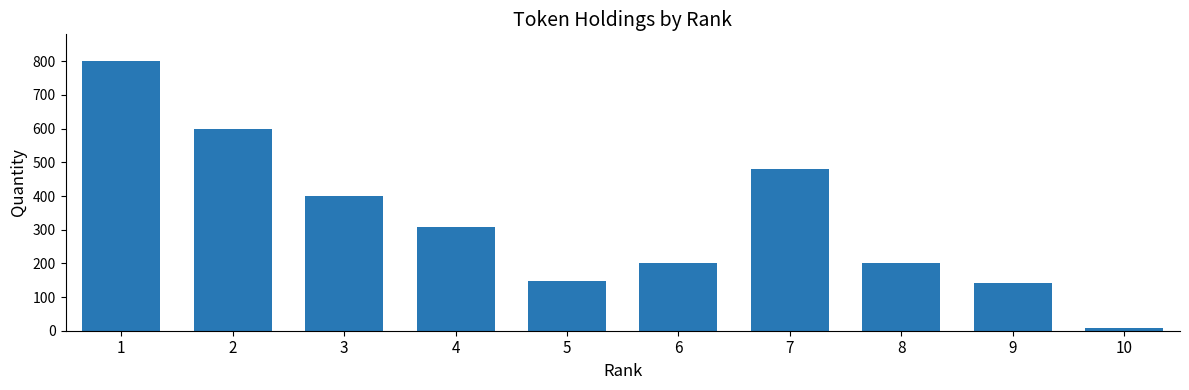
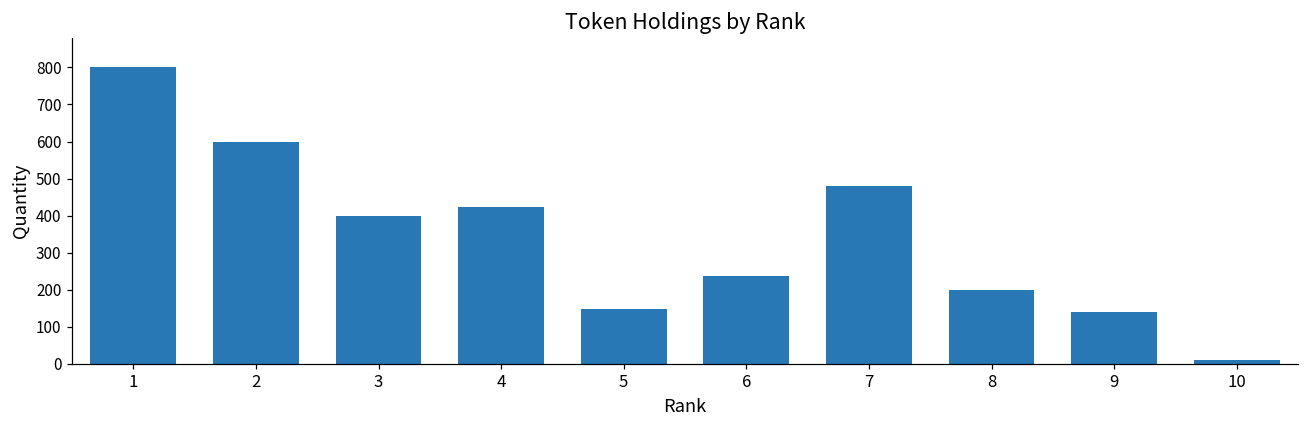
  {
    "1": 800,
    "2": 600,
    "3": 400,
-   "4": 310,
+   "4": 420,
    "5": 150,
-   "6": 200,
+   "6": 240,
    "7": 480,
    "8": 200,
    "9": 140,
    "10": 10
  }
